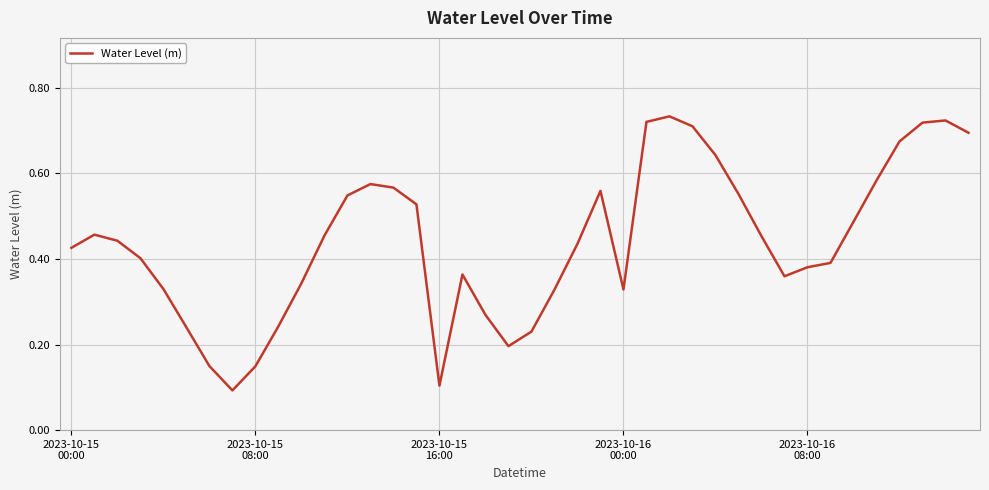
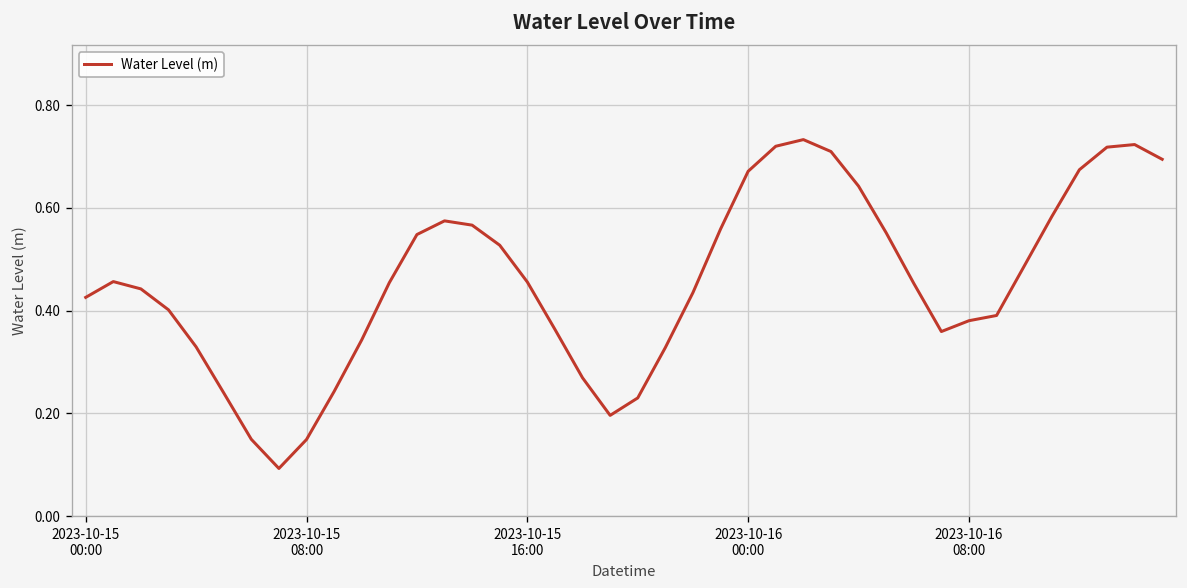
  {
    "2023-10-15 00:00": 0.43,
    "2023-10-15 08:00": 0.15,
-   "2023-10-15 16:00": 0.10,
-   "2023-10-16 00:00": 0.33,
+   "2023-10-15 16:00": 0.46,
+   "2023-10-16 00:00": 0.67,
    "2023-10-16 08:00": 0.38
  }
